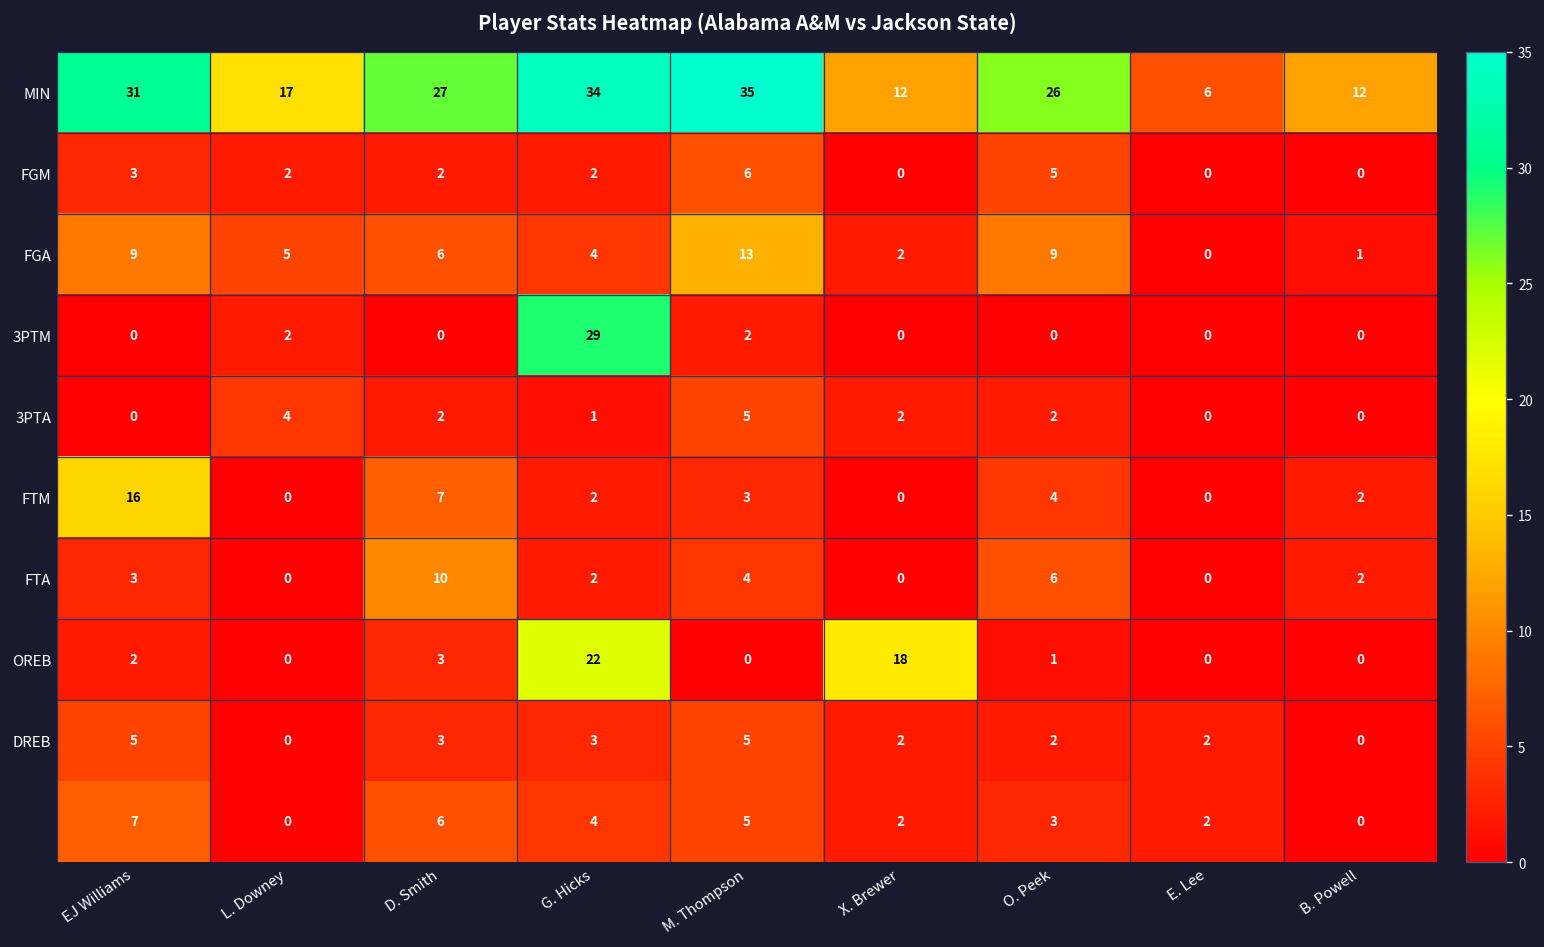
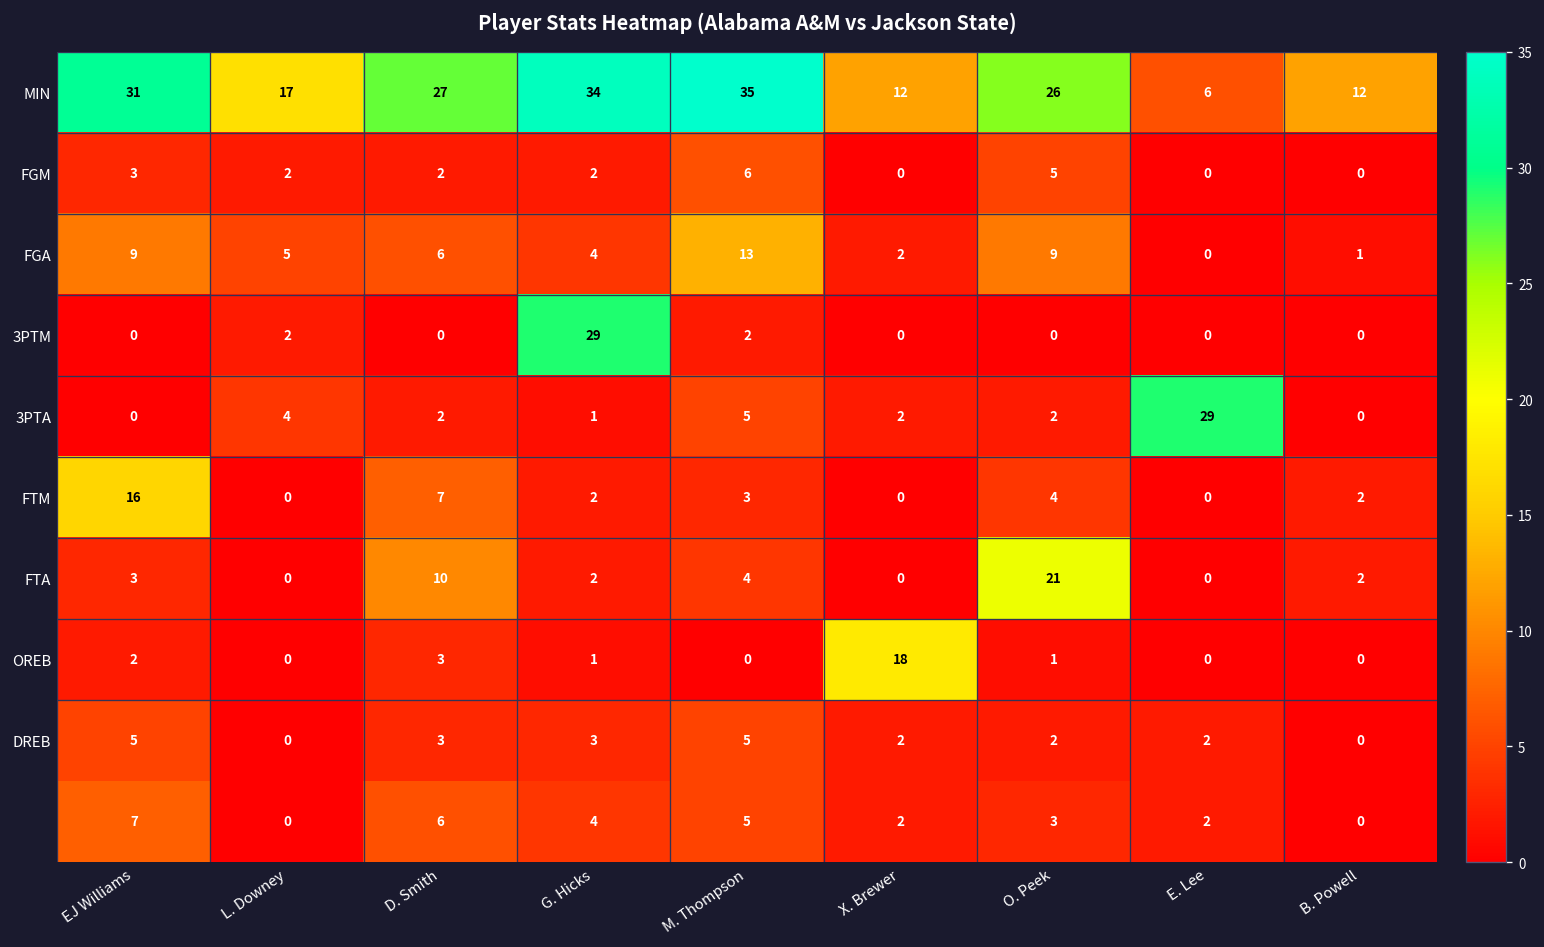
  {
    "MIN": {
      "EJ Williams": 31,
      "L. Downey": 17,
      "D. Smith": 27,
      "G. Hicks": 34,
      "M. Thompson": 35,
      "X. Brewer": 12,
      "O. Peek": 26,
      "E. Lee": 6,
      "B. Powell": 12
    },
    "FGM": {
      "EJ Williams": 3,
      "L. Downey": 2,
      "D. Smith": 2,
      "G. Hicks": 2,
      "M. Thompson": 6,
      "X. Brewer": 0,
      "O. Peek": 5,
      "E. Lee": 0,
      "B. Powell": 0
    },
    "FGA": {
      "EJ Williams": 9,
      "L. Downey": 5,
      "D. Smith": 6,
      "G. Hicks": 4,
      "M. Thompson": 13,
      "X. Brewer": 2,
      "O. Peek": 9,
      "E. Lee": 0,
      "B. Powell": 1
    },
    "3PTM": {
      "EJ Williams": 0,
      "L. Downey": 2,
      "D. Smith": 0,
      "G. Hicks": 29,
      "M. Thompson": 2,
      "X. Brewer": 0,
      "O. Peek": 0,
      "E. Lee": 0,
      "B. Powell": 0
    },
    "3PTA": {
      "EJ Williams": 0,
      "L. Downey": 4,
      "D. Smith": 2,
      "G. Hicks": 1,
      "M. Thompson": 5,
      "X. Brewer": 2,
      "O. Peek": 2,
-     "E. Lee": 0,
+     "E. Lee": 29,
      "B. Powell": 0
    },
    "FTM": {
      "EJ Williams": 16,
      "L. Downey": 0,
      "D. Smith": 7,
      "G. Hicks": 2,
      "M. Thompson": 3,
      "X. Brewer": 0,
      "O. Peek": 4,
      "E. Lee": 0,
      "B. Powell": 2
    },
    "FTA": {
      "EJ Williams": 3,
      "L. Downey": 0,
      "D. Smith": 10,
      "G. Hicks": 2,
      "M. Thompson": 4,
      "X. Brewer": 0,
-     "O. Peek": 6,
+     "O. Peek": 21,
      "E. Lee": 0,
      "B. Powell": 2
    },
    "OREB": {
      "EJ Williams": 2,
      "L. Downey": 0,
      "D. Smith": 3,
-     "G. Hicks": 22,
+     "G. Hicks": 1,
      "M. Thompson": 0,
      "X. Brewer": 18,
      "O. Peek": 1,
      "E. Lee": 0,
      "B. Powell": 0
    },
    "DREB": {
      "EJ Williams": 5,
      "L. Downey": 0,
      "D. Smith": 3,
      "G. Hicks": 3,
      "M. Thompson": 5,
      "X. Brewer": 2,
      "O. Peek": 2,
      "E. Lee": 2,
      "B. Powell": 0
    }
  }
